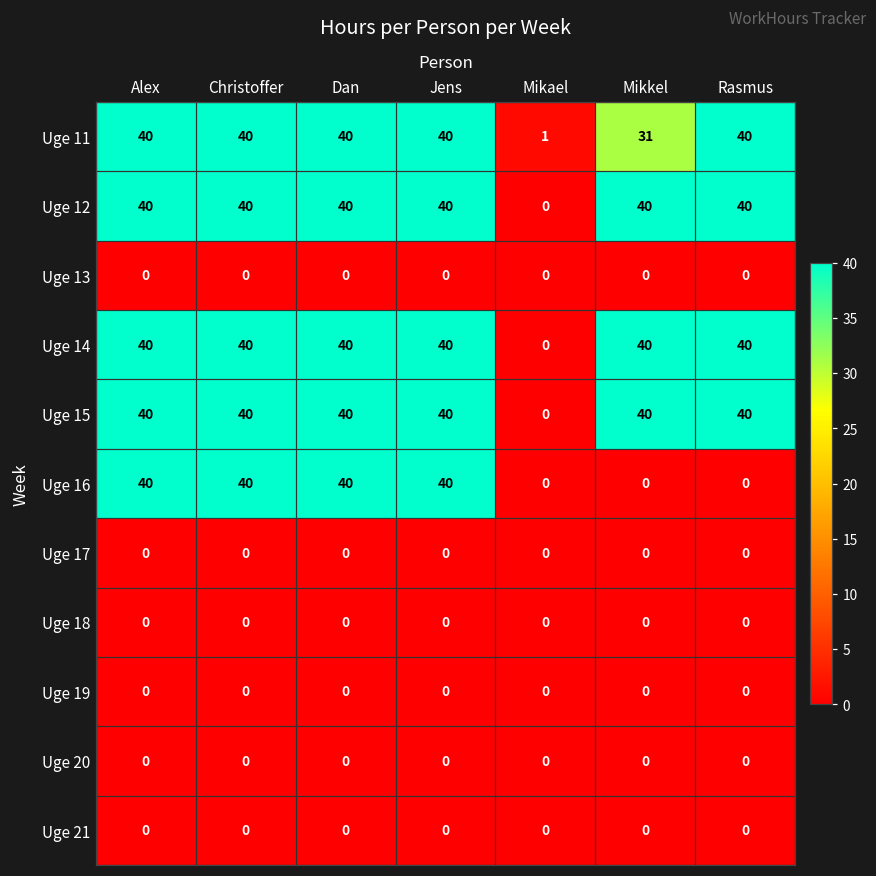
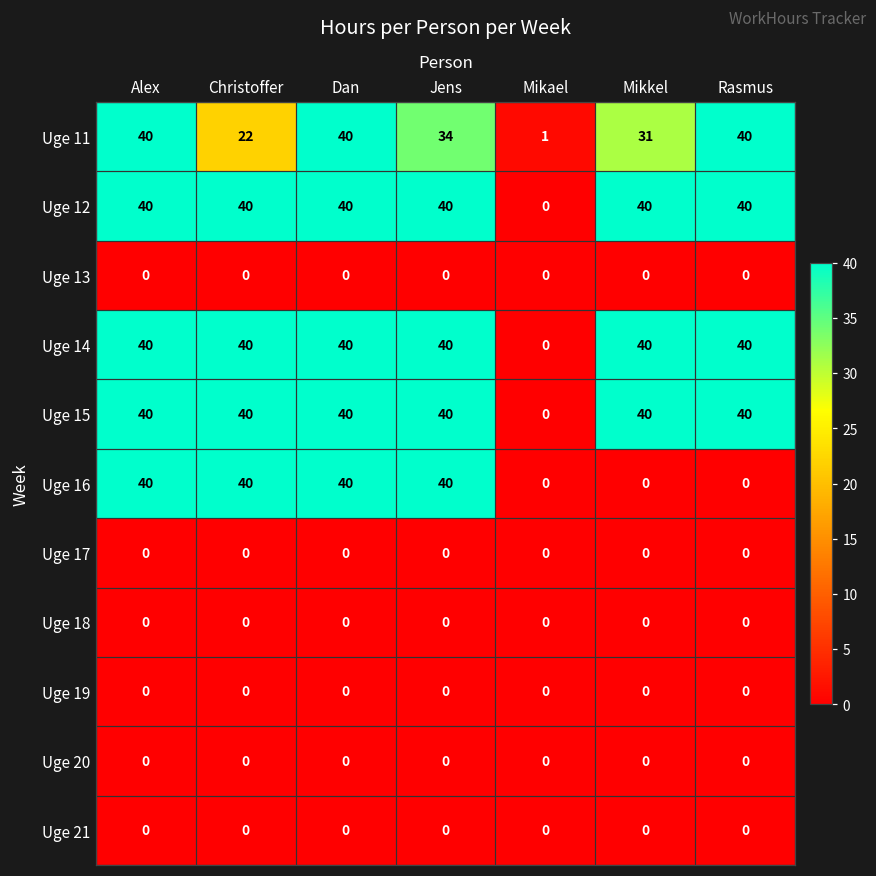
  {
    "Uge 11": {
      "Alex": 40,
-     "Christoffer": 40,
+     "Christoffer": 22,
      "Dan": 40,
-     "Jens": 40,
+     "Jens": 34,
      "Mikael": 1,
      "Mikkel": 31,
      "Rasmus": 40
    },
    "Uge 12": {
      "Alex": 40,
      "Christoffer": 40,
      "Dan": 40,
      "Jens": 40,
      "Mikael": 0,
      "Mikkel": 40,
      "Rasmus": 40
    },
    "Uge 13": {
      "Alex": 0,
      "Christoffer": 0,
      "Dan": 0,
      "Jens": 0,
      "Mikael": 0,
      "Mikkel": 0,
      "Rasmus": 0
    },
    "Uge 14": {
      "Alex": 40,
      "Christoffer": 40,
      "Dan": 40,
      "Jens": 40,
      "Mikael": 0,
      "Mikkel": 40,
      "Rasmus": 40
    },
    "Uge 15": {
      "Alex": 40,
      "Christoffer": 40,
      "Dan": 40,
      "Jens": 40,
      "Mikael": 0,
      "Mikkel": 40,
      "Rasmus": 40
    },
    "Uge 16": {
      "Alex": 40,
      "Christoffer": 40,
      "Dan": 40,
      "Jens": 40,
      "Mikael": 0,
      "Mikkel": 0,
      "Rasmus": 0
    },
    "Uge 17": {
      "Alex": 0,
      "Christoffer": 0,
      "Dan": 0,
      "Jens": 0,
      "Mikael": 0,
      "Mikkel": 0,
      "Rasmus": 0
    },
    "Uge 18": {
      "Alex": 0,
      "Christoffer": 0,
      "Dan": 0,
      "Jens": 0,
      "Mikael": 0,
      "Mikkel": 0,
      "Rasmus": 0
    },
    "Uge 19": {
      "Alex": 0,
      "Christoffer": 0,
      "Dan": 0,
      "Jens": 0,
      "Mikael": 0,
      "Mikkel": 0,
      "Rasmus": 0
    },
    "Uge 20": {
      "Alex": 0,
      "Christoffer": 0,
      "Dan": 0,
      "Jens": 0,
      "Mikael": 0,
      "Mikkel": 0,
      "Rasmus": 0
    },
    "Uge 21": {
      "Alex": 0,
      "Christoffer": 0,
      "Dan": 0,
      "Jens": 0,
      "Mikael": 0,
      "Mikkel": 0,
      "Rasmus": 0
    }
  }
